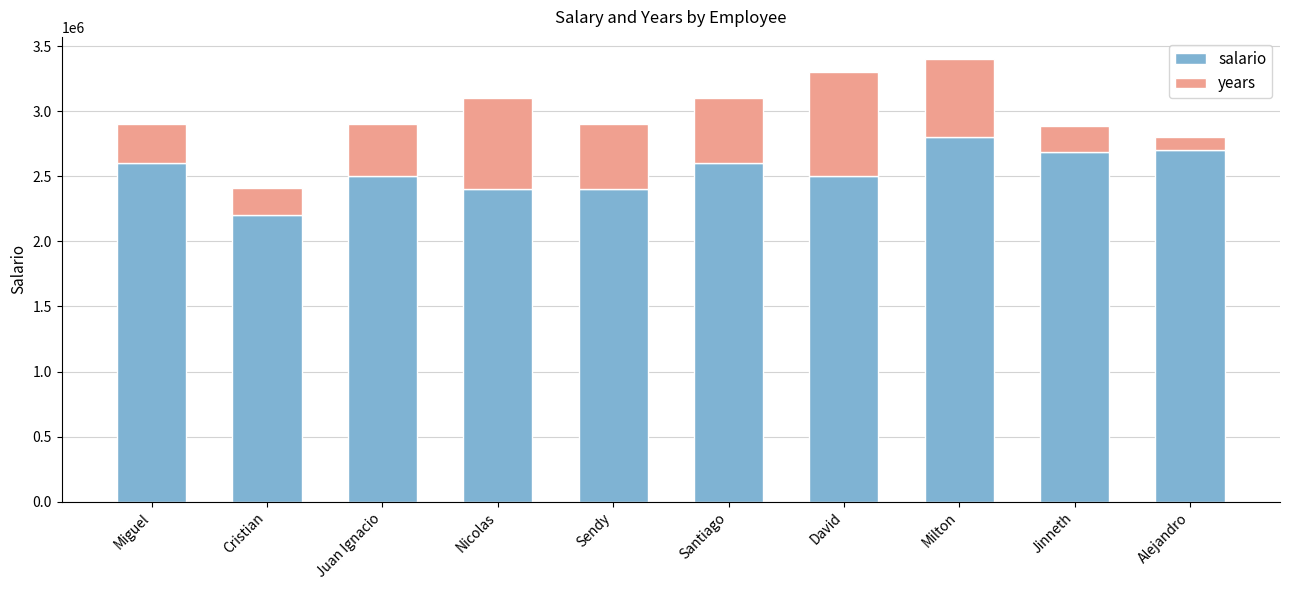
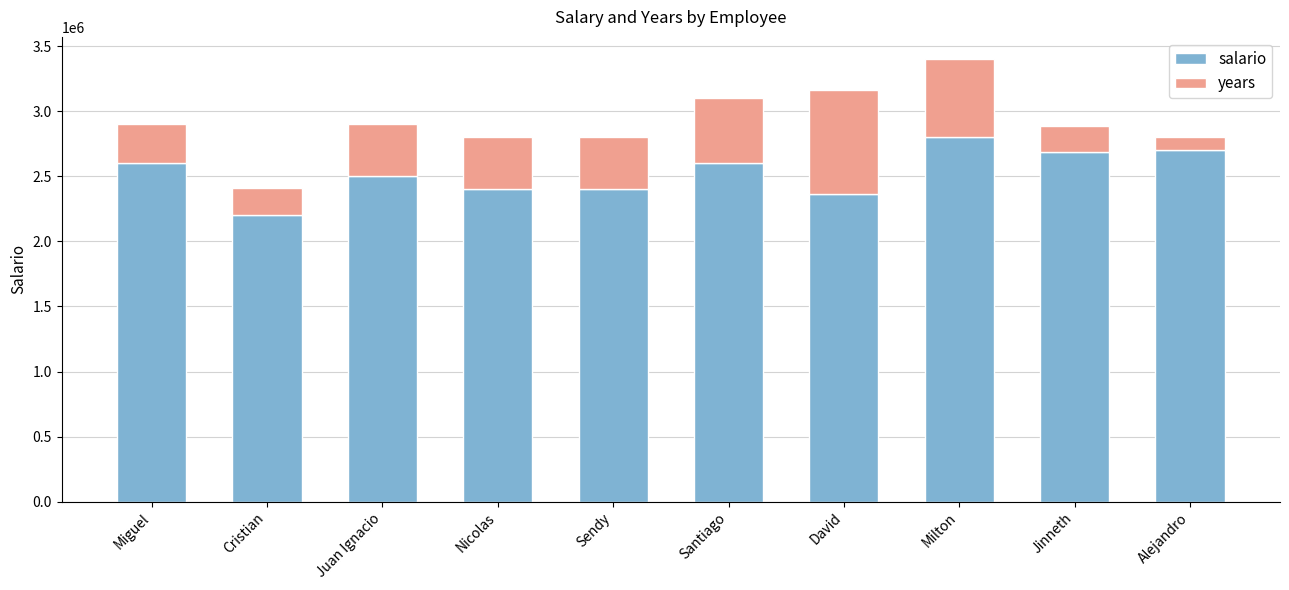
  {
    "salario": {
      "Miguel": 2600000,
      "Cristian": 2210000,
      "Juan Ignacio": 2500000,
      "Nicolas": 2400000,
      "Sendy": 2400000,
      "Santiago": 2600000,
-     "David": 2500000,
+     "David": 2370000,
      "Milton": 2800000,
      "Jinneth": 2680000,
      "Alejandro": 2700000
    },
    "years": {
      "Miguel": 300000,
      "Cristian": 200000,
      "Juan Ignacio": 400000,
-     "Nicolas": 700000,
-     "Sendy": 500000,
+     "Nicolas": 400000,
+     "Sendy": 400000,
      "Santiago": 500000,
      "David": 800000,
      "Milton": 600000,
      "Jinneth": 200000,
      "Alejandro": 100000
    }
  }
